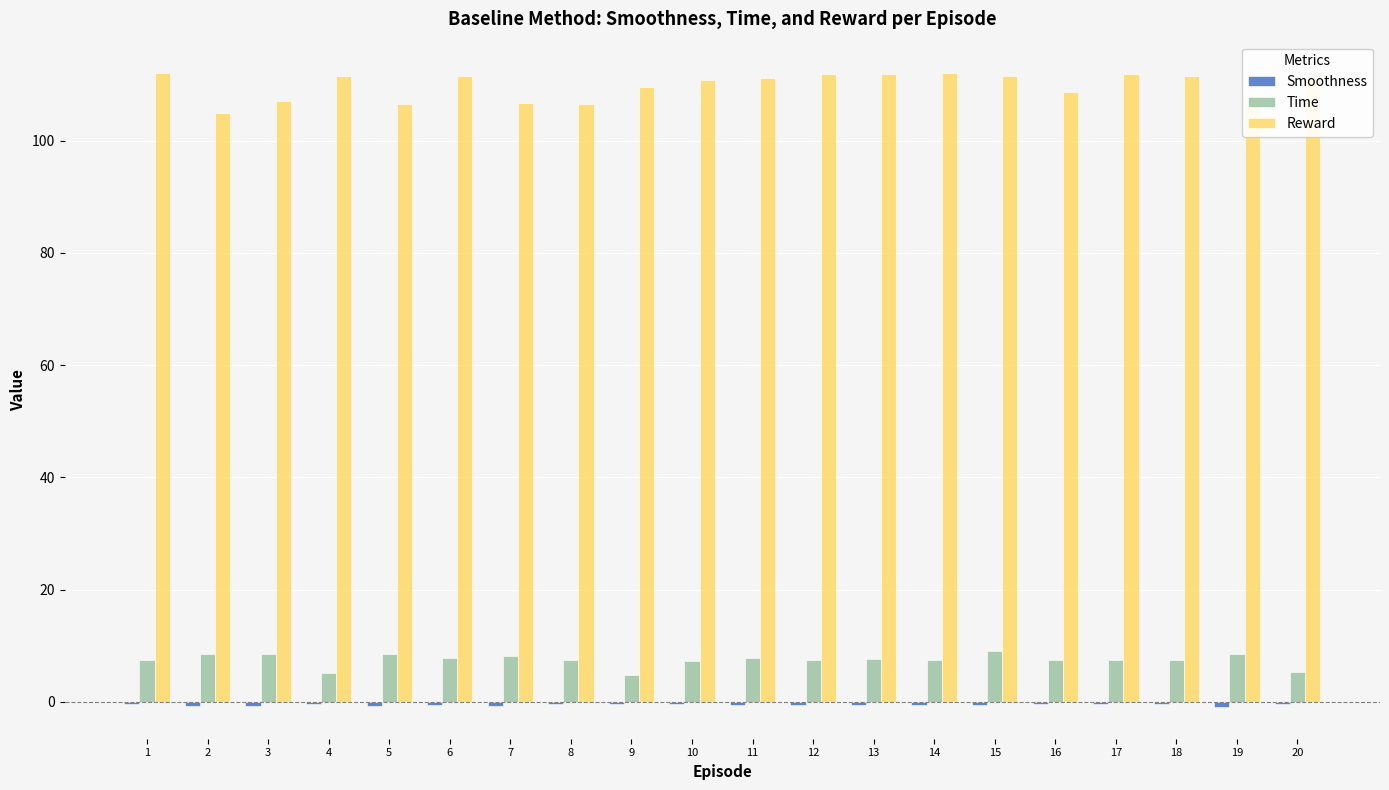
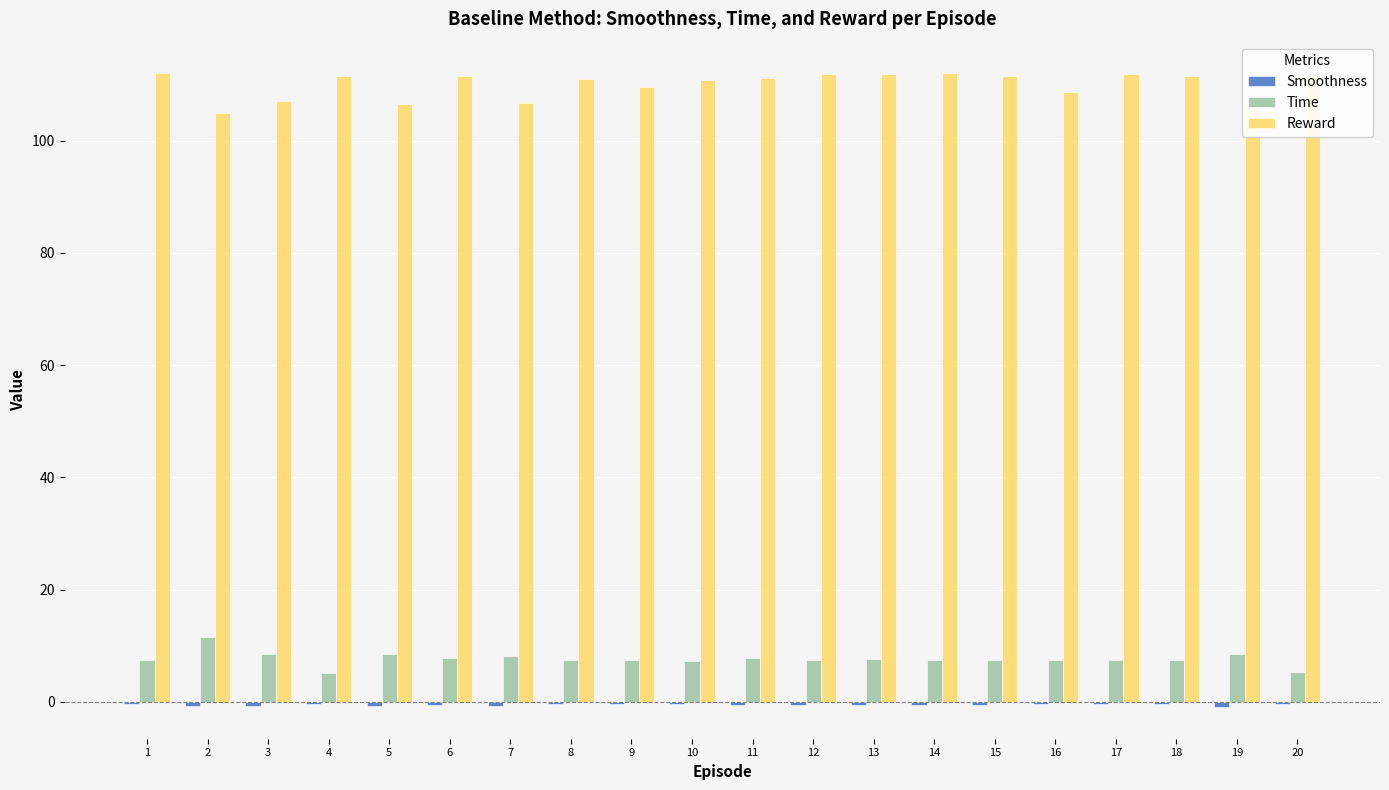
  {
    "Smoothness": {
      "2": -1,
      "3": -1,
      "5": -1,
      "6": 0,
      "7": -1,
      "11": 0,
      "12": 0,
      "13": -1,
      "14": 0,
      "15": 0,
      "18": 0,
      "19": -1
    },
    "Time": {
      "1": 8,
-     "2": 9,
+     "2": 11,
      "3": 9,
      "4": 5,
      "5": 9,
      "6": 8,
      "7": 8,
      "8": 7,
-     "9": 5,
+     "9": 7,
      "10": 7,
      "11": 8,
      "12": 7,
      "13": 8,
      "14": 8,
-     "15": 9,
+     "15": 7,
      "16": 8,
      "17": 8,
      "18": 7,
      "19": 9,
      "20": 5
    },
    "Reward": {
      "1": 112,
      "2": 105,
      "3": 107,
      "4": 111,
      "5": 106,
      "6": 111,
      "7": 107,
-     "8": 106,
+     "8": 111,
      "9": 110,
      "10": 111,
      "11": 111,
      "12": 112,
      "13": 112,
      "14": 112,
      "15": 111,
      "16": 109,
      "17": 112,
      "18": 112
    }
  }
